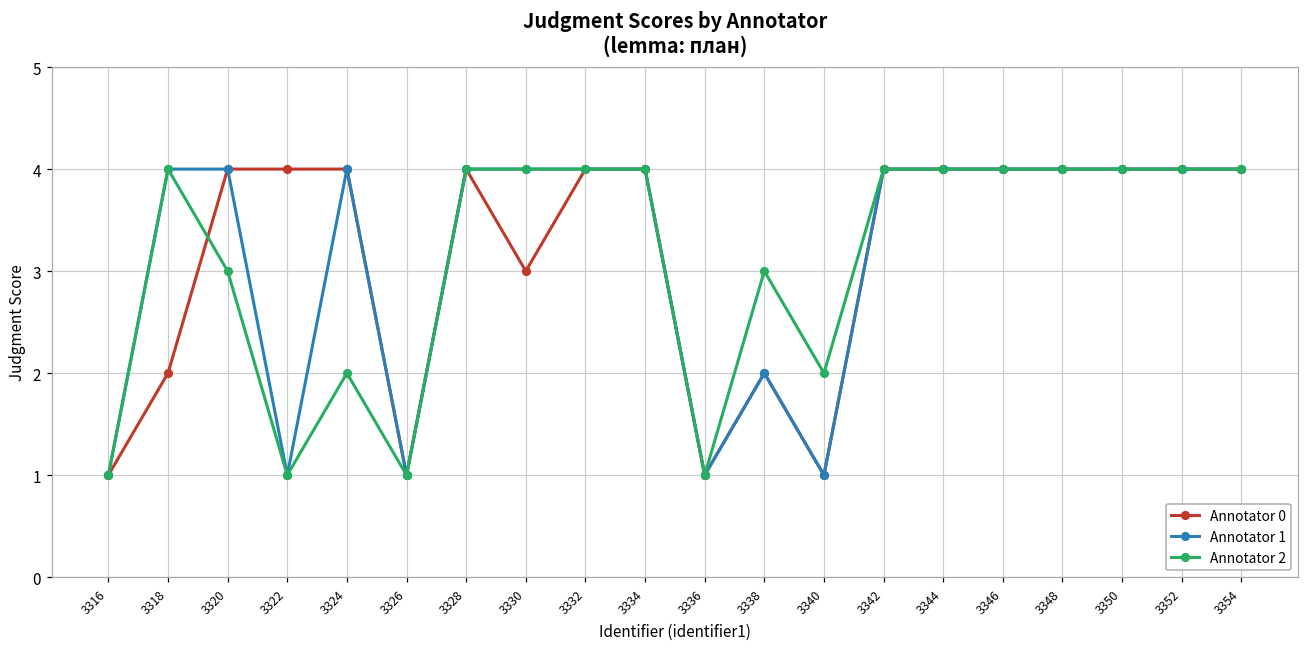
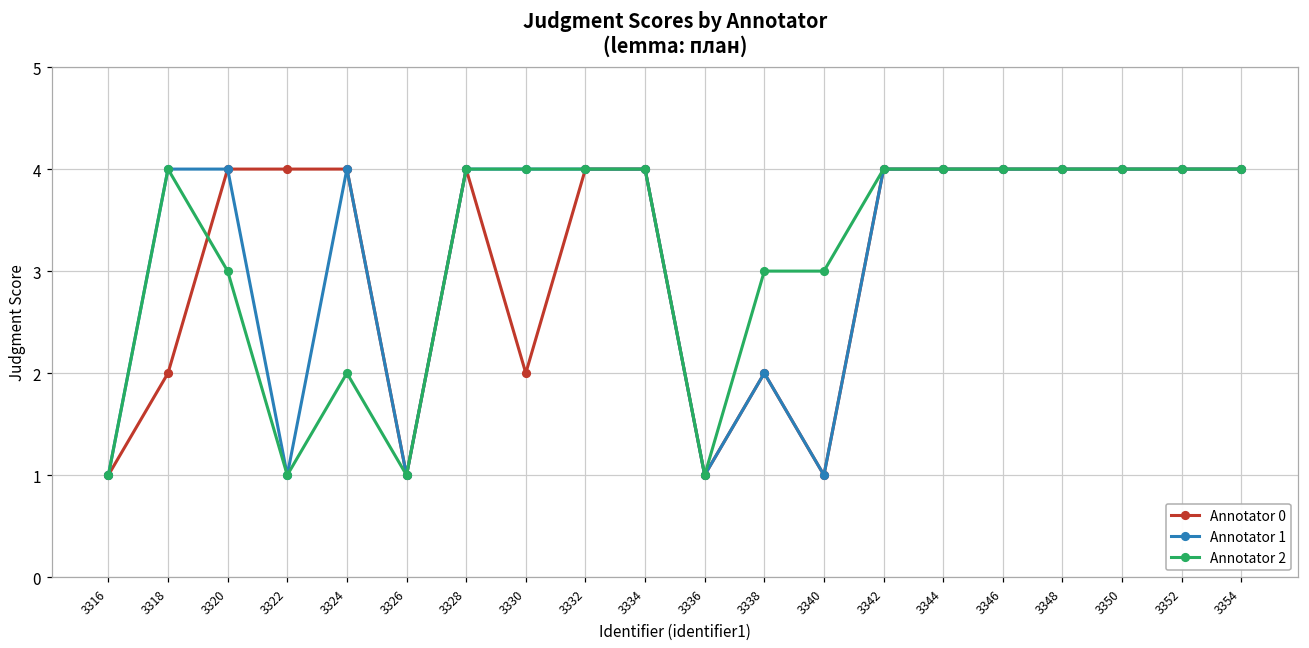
  {
    "Annotator 0": {
      "3318": 2,
      "3322": 4,
-     "3330": 3
+     "3330": 2
    },
    "Annotator 2": {
      "3320": 3,
      "3324": 2,
      "3338": 3,
-     "3340": 2
+     "3340": 3
    }
  }
